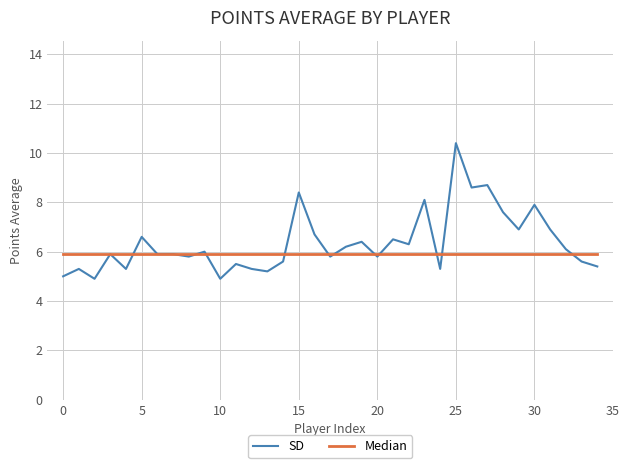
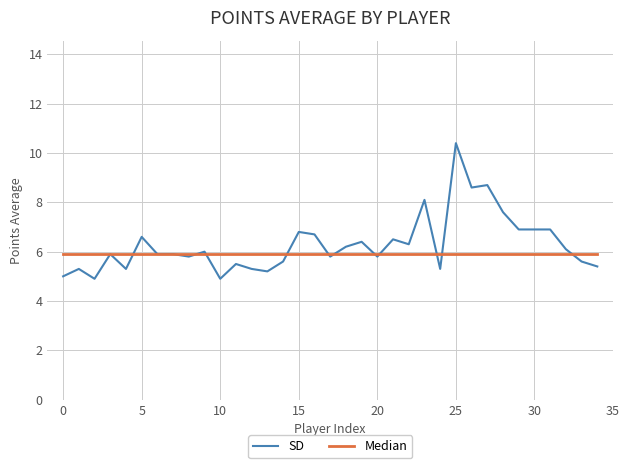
  {
    "SD": {
      "0": 5.0,
      "5": 6.6,
      "10": 4.9,
-     "15": 8.4,
+     "15": 6.8,
      "25": 10.4,
-     "30": 7.9
+     "30": 6.9
    },
    "Median": {
      "0": 5.9,
      "5": 5.9,
      "10": 5.9,
      "15": 5.9,
      "25": 5.9,
      "30": 5.9
    }
  }
